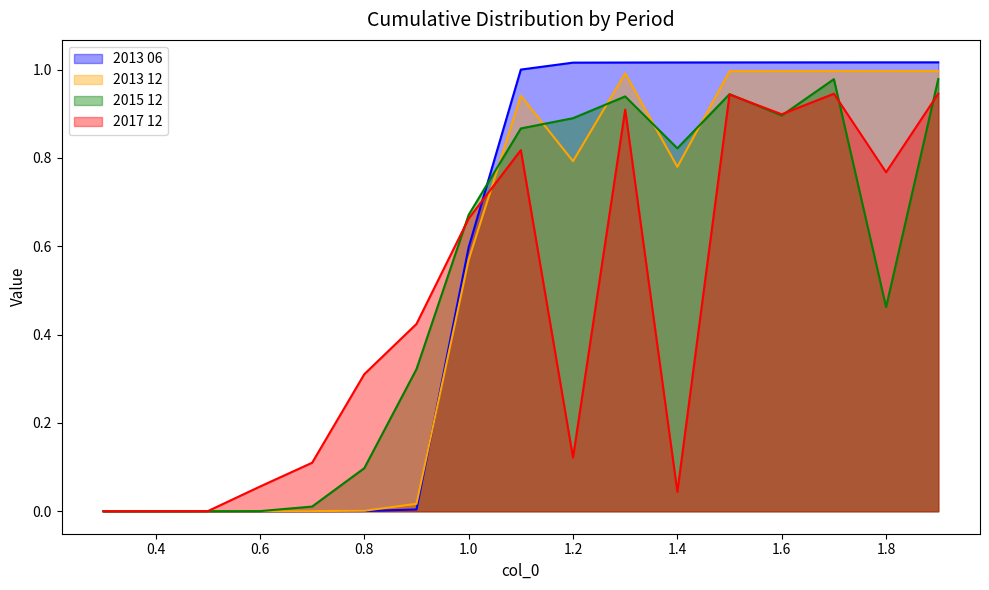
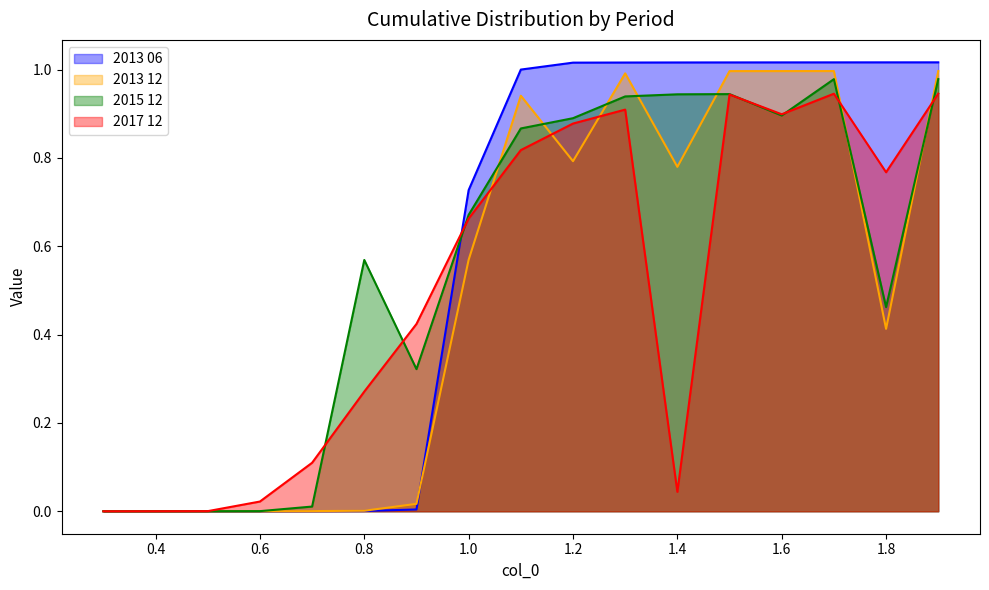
  {
    "2013 06": {
-     "1.0": 0.60,
+     "1.0": 0.73,
      "1.2": 1.02,
      "1.4": 1.02,
      "1.6": 1.02,
      "1.8": 1.02
    },
    "2013 12": {
      "1.0": 0.57,
      "1.2": 0.79,
      "1.4": 0.78,
      "1.6": 1.00,
-     "1.8": 1.00
+     "1.8": 0.41
    },
    "2015 12": {
-     "0.8": 0.10,
+     "0.8": 0.57,
      "1.0": 0.67,
      "1.2": 0.89,
-     "1.4": 0.82,
+     "1.4": 0.94,
      "1.8": 0.46
    },
    "2017 12": {
-     "0.6": 0.06,
-     "0.8": 0.31,
+     "0.6": 0.02,
+     "0.8": 0.27,
      "1.0": 0.66,
-     "1.2": 0.12,
+     "1.2": 0.88,
      "1.4": 0.04,
      "1.8": 0.77
    }
  }
